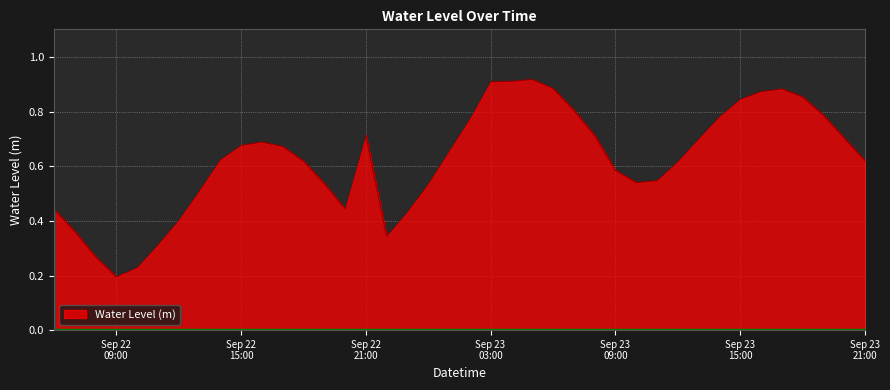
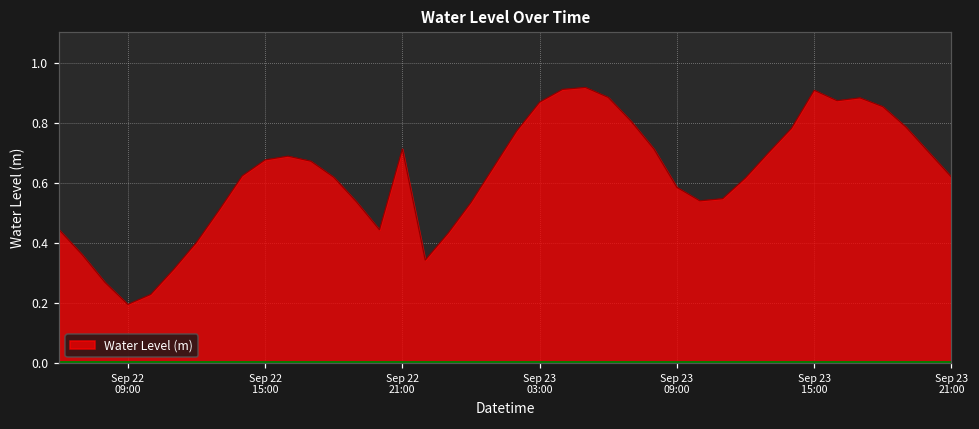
  {
    "Sep 22 09:00": 0.20,
    "Sep 22 15:00": 0.68,
    "Sep 22 21:00": 0.71,
-   "Sep 23 03:00": 0.91,
+   "Sep 23 03:00": 0.87,
    "Sep 23 09:00": 0.59,
-   "Sep 23 15:00": 0.85,
+   "Sep 23 15:00": 0.91,
    "Sep 23 21:00": 0.62
  }
